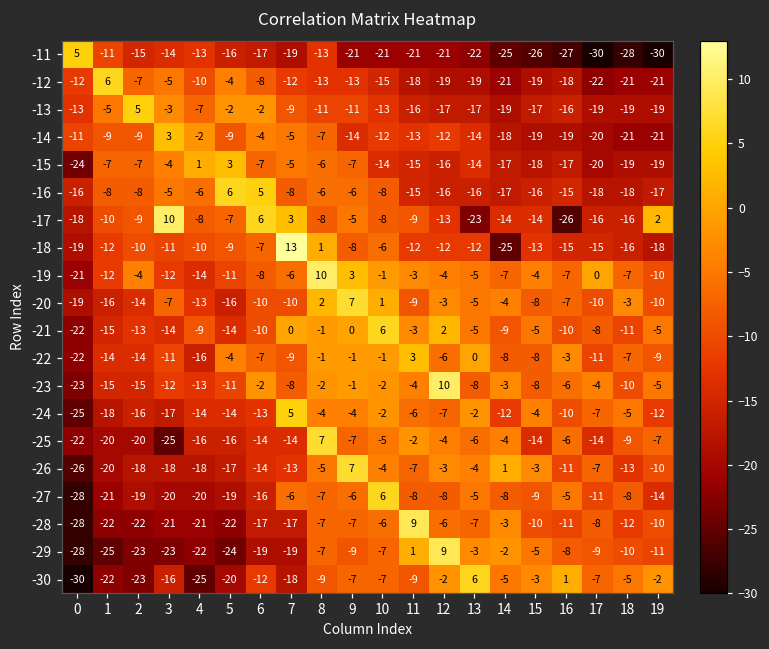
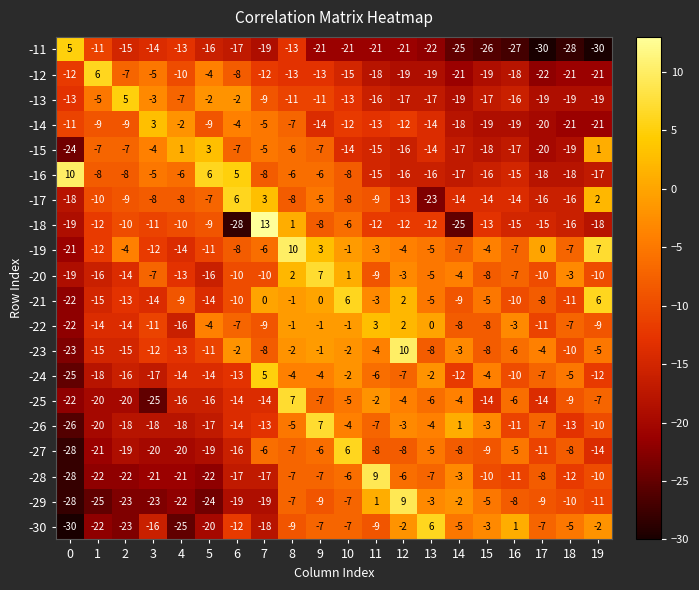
  {
    "-15": {
      "0": -24,
      "1": -7,
      "2": -7,
      "3": -4,
      "4": 1,
      "5": 3,
      "6": -7,
      "7": -5,
      "8": -6,
      "9": -7,
      "10": -14,
      "11": -15,
      "12": -16,
      "13": -14,
      "14": -17,
      "15": -18,
      "16": -17,
      "17": -20,
      "18": -19,
-     "19": -19
+     "19": 1
    },
    "-16": {
-     "0": -16,
+     "0": 10,
      "1": -8,
      "2": -8,
      "3": -5,
      "4": -6,
      "5": 6,
      "6": 5,
      "7": -8,
      "8": -6,
      "9": -6,
      "10": -8,
      "11": -15,
      "12": -16,
      "13": -16,
      "14": -17,
      "15": -16,
      "16": -15,
      "17": -18,
      "18": -18,
      "19": -17
    },
    "-17": {
      "0": -18,
      "1": -10,
      "2": -9,
-     "3": 10,
+     "3": -8,
      "4": -8,
      "5": -7,
      "6": 6,
      "7": 3,
      "8": -8,
      "9": -5,
      "10": -8,
      "11": -9,
      "12": -13,
      "13": -23,
      "14": -14,
      "15": -14,
-     "16": -26,
+     "16": -14,
      "17": -16,
      "18": -16,
      "19": 2
    },
    "-18": {
      "0": -19,
      "1": -12,
      "2": -10,
      "3": -11,
      "4": -10,
      "5": -9,
-     "6": -7,
+     "6": -28,
      "7": 13,
      "8": 1,
      "9": -8,
      "10": -6,
      "11": -12,
      "12": -12,
      "13": -12,
      "14": -25,
      "15": -13,
      "16": -15,
      "17": -15,
      "18": -16,
      "19": -18
    },
    "-19": {
      "0": -21,
      "1": -12,
      "2": -4,
      "3": -12,
      "4": -14,
      "5": -11,
      "6": -8,
      "7": -6,
      "8": 10,
      "9": 3,
      "10": -1,
      "11": -3,
      "12": -4,
      "13": -5,
      "14": -7,
      "15": -4,
      "16": -7,
      "17": 0,
      "18": -7,
-     "19": -10
+     "19": 7
    },
    "-21": {
      "0": -22,
      "1": -15,
      "2": -13,
      "3": -14,
      "4": -9,
      "5": -14,
      "6": -10,
      "7": 0,
      "8": -1,
      "9": 0,
      "10": 6,
      "11": -3,
      "12": 2,
      "13": -5,
      "14": -9,
      "15": -5,
      "16": -10,
      "17": -8,
      "18": -11,
-     "19": -5
+     "19": 6
    },
    "-22": {
      "0": -22,
      "1": -14,
      "2": -14,
      "3": -11,
      "4": -16,
      "5": -4,
      "6": -7,
      "7": -9,
      "8": -1,
      "9": -1,
      "10": -1,
      "11": 3,
-     "12": -6,
+     "12": 2,
      "13": 0,
      "14": -8,
      "15": -8,
      "16": -3,
      "17": -11,
      "18": -7,
      "19": -9
    }
  }
